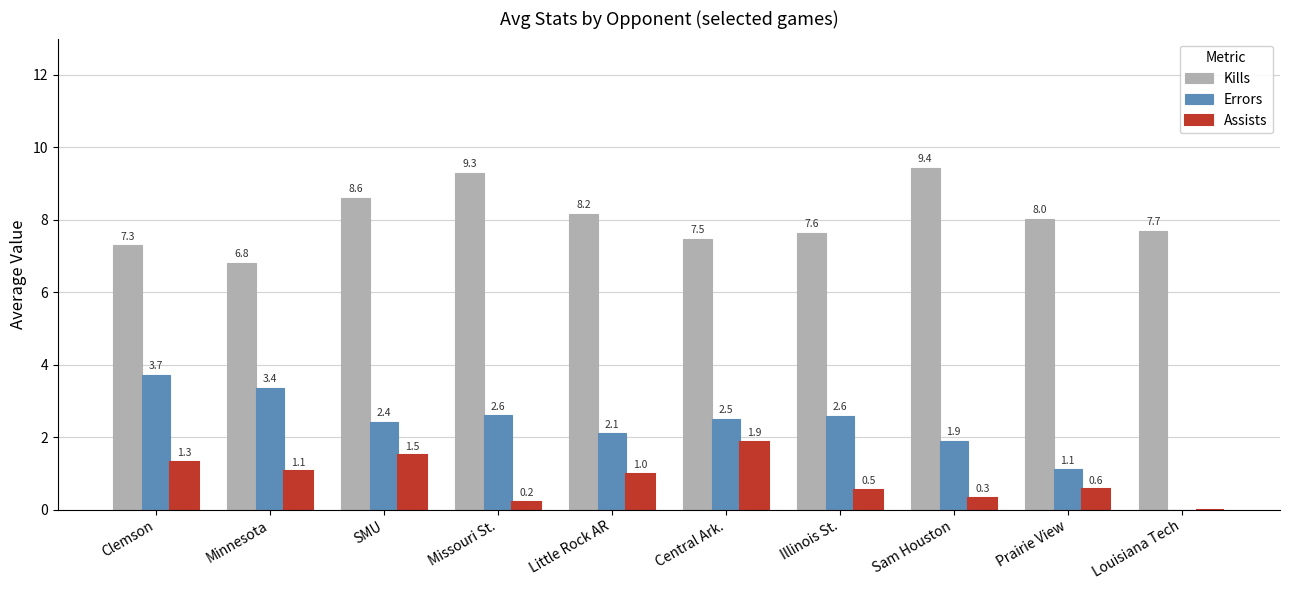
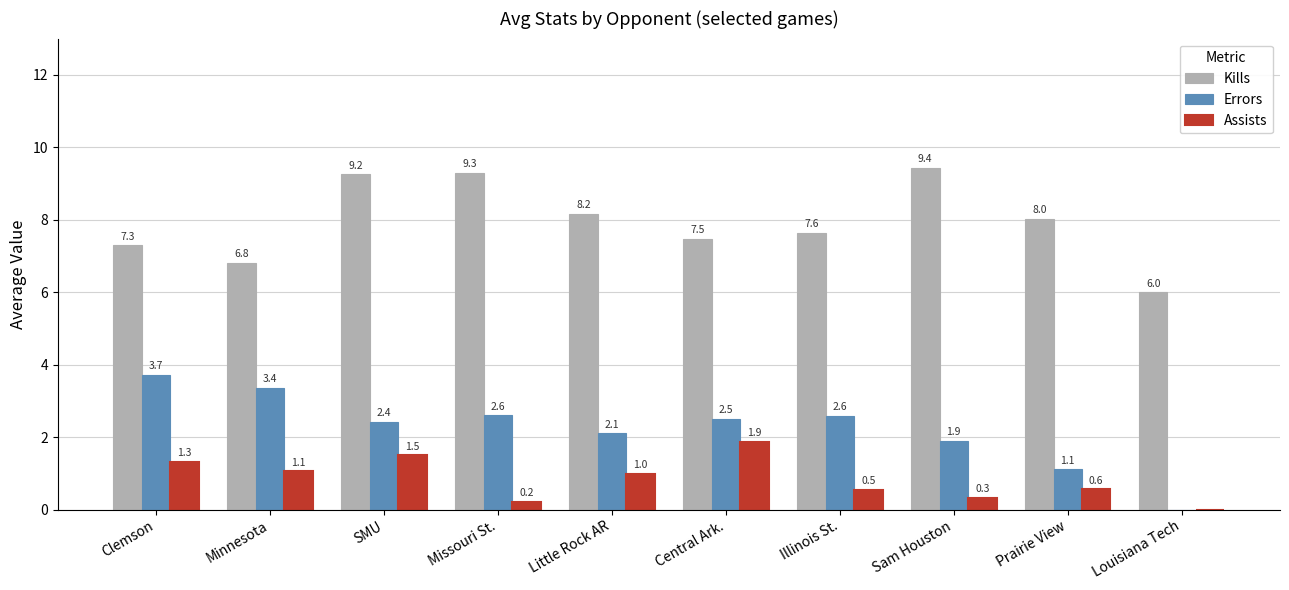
  {
    "Kills": {
      "Clemson": 7.3,
      "Minnesota": 6.8,
-     "SMU": 8.6,
+     "SMU": 9.2,
      "Missouri St.": 9.3,
      "Little Rock AR": 8.2,
      "Central Ark.": 7.5,
      "Illinois St.": 7.6,
      "Sam Houston": 9.4,
      "Prairie View": 8.0,
-     "Louisiana Tech": 7.7
+     "Louisiana Tech": 6.0
    },
    "Errors": {
      "Clemson": 3.7,
      "Minnesota": 3.4,
      "SMU": 2.4,
      "Missouri St.": 2.6,
      "Little Rock AR": 2.1,
      "Central Ark.": 2.5,
      "Illinois St.": 2.6,
      "Sam Houston": 1.9,
      "Prairie View": 1.1
    },
    "Assists": {
      "Clemson": 1.3,
      "Minnesota": 1.1,
      "SMU": 1.5,
      "Missouri St.": 0.2,
      "Little Rock AR": 1.0,
      "Central Ark.": 1.9,
      "Illinois St.": 0.5,
      "Sam Houston": 0.3,
      "Prairie View": 0.6
    }
  }
